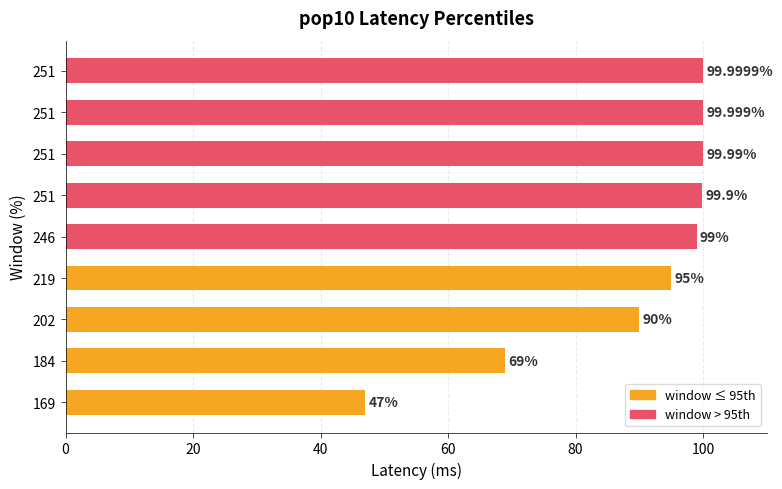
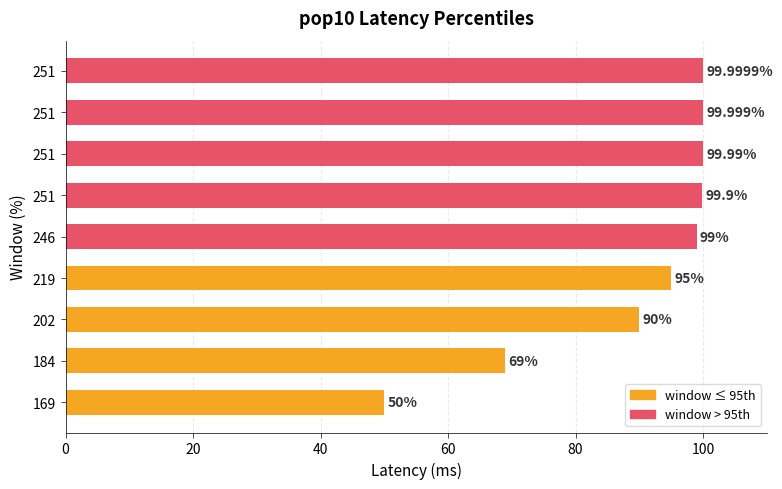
  {
    "246": "99%",
    "219": "95%",
    "202": "90%",
    "184": "69%",
-   "169": "47%"
+   "169": "50%"
  }
